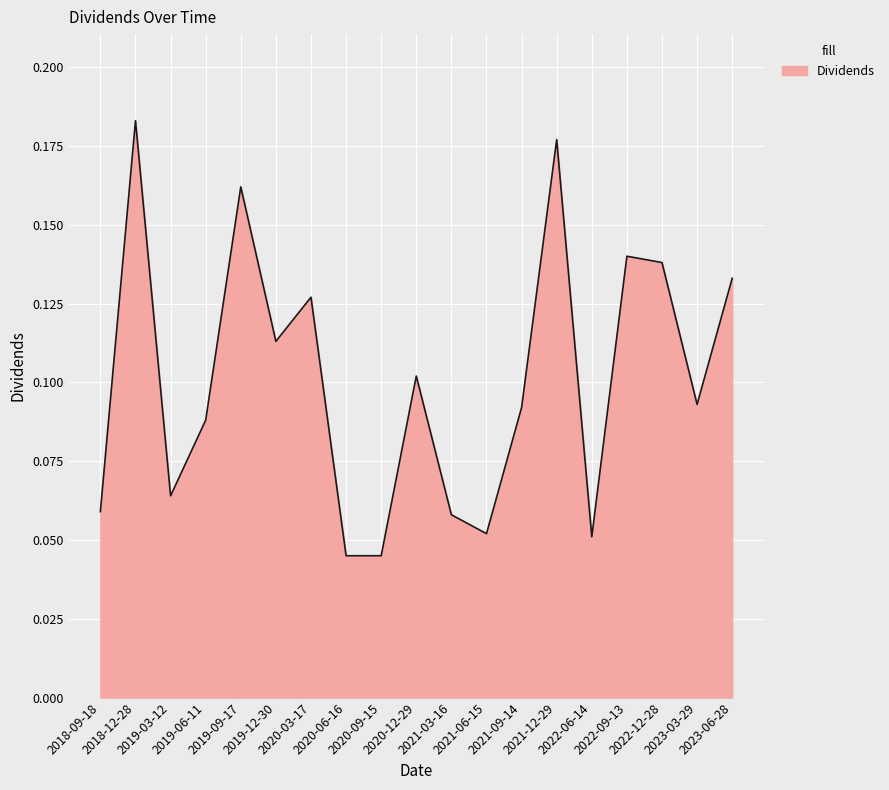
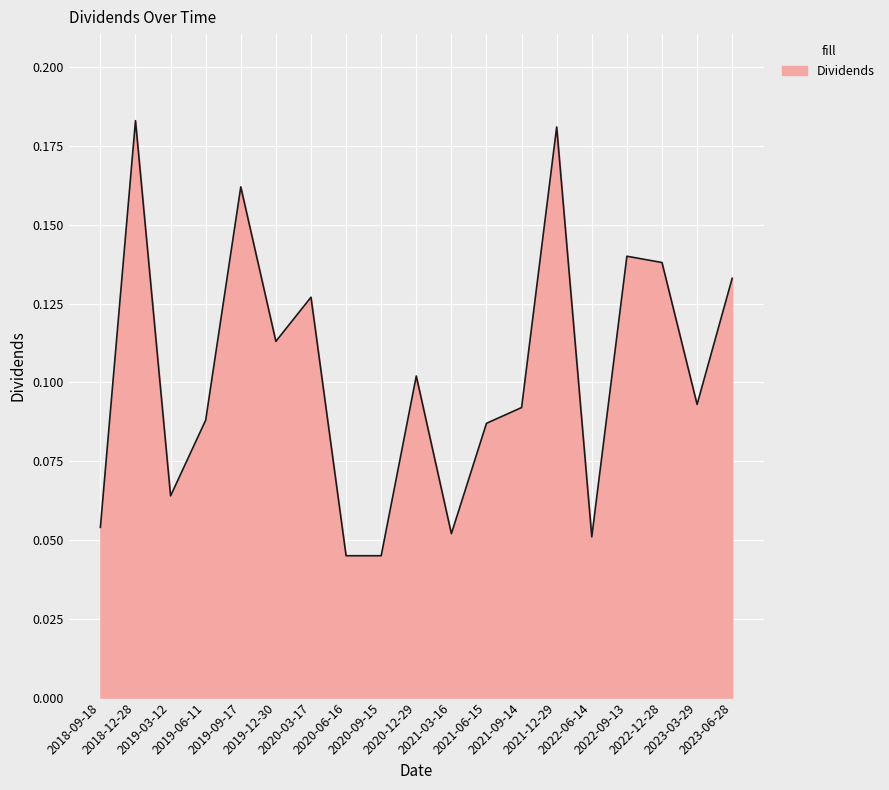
  {
-   "2018-09-18": 0.059,
+   "2018-09-18": 0.054,
    "2018-12-28": 0.183,
    "2019-03-12": 0.064,
    "2019-06-11": 0.088,
    "2019-09-17": 0.162,
    "2019-12-30": 0.113,
    "2020-03-17": 0.127,
    "2020-06-16": 0.045,
    "2020-09-15": 0.045,
    "2020-12-29": 0.102,
-   "2021-03-16": 0.058,
-   "2021-06-15": 0.052,
+   "2021-03-16": 0.052,
+   "2021-06-15": 0.087,
    "2021-09-14": 0.092,
-   "2021-12-29": 0.177,
+   "2021-12-29": 0.181,
    "2022-06-14": 0.051,
    "2022-09-13": 0.140,
    "2022-12-28": 0.138,
    "2023-03-29": 0.093,
    "2023-06-28": 0.133
  }
